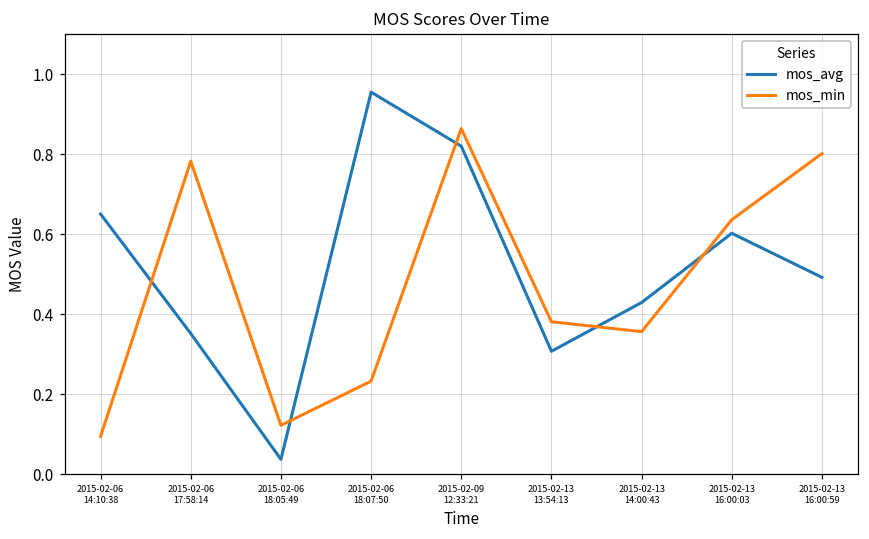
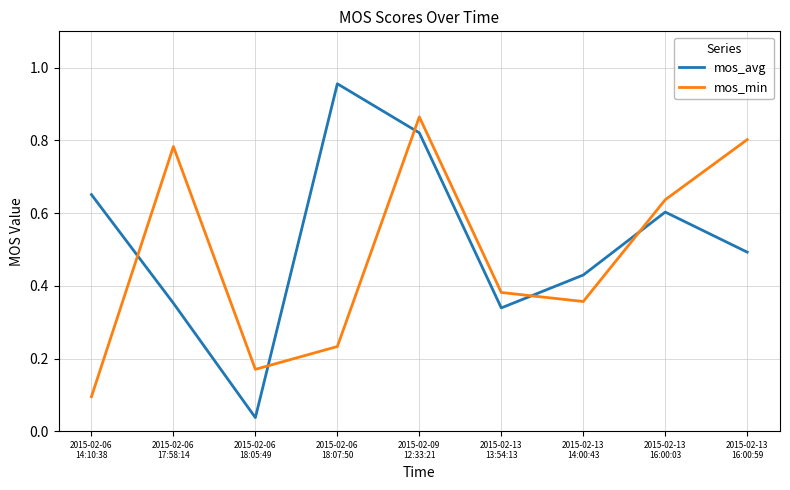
  {
    "mos_avg": {
      "2015-02-06 14:10:38": 0.65,
      "2015-02-06 17:58:14": 0.35,
      "2015-02-06 18:05:49": 0.04,
      "2015-02-06 18:07:50": 0.96,
      "2015-02-09 12:33:21": 0.82,
-     "2015-02-13 13:54:13": 0.31,
+     "2015-02-13 13:54:13": 0.34,
      "2015-02-13 14:00:43": 0.43,
      "2015-02-13 16:00:03": 0.60,
      "2015-02-13 16:00:59": 0.49
    },
    "mos_min": {
      "2015-02-06 14:10:38": 0.10,
      "2015-02-06 17:58:14": 0.78,
-     "2015-02-06 18:05:49": 0.12,
+     "2015-02-06 18:05:49": 0.17,
      "2015-02-06 18:07:50": 0.23,
      "2015-02-09 12:33:21": 0.86,
      "2015-02-13 13:54:13": 0.38,
      "2015-02-13 14:00:43": 0.36,
      "2015-02-13 16:00:03": 0.64,
      "2015-02-13 16:00:59": 0.80
    }
  }
